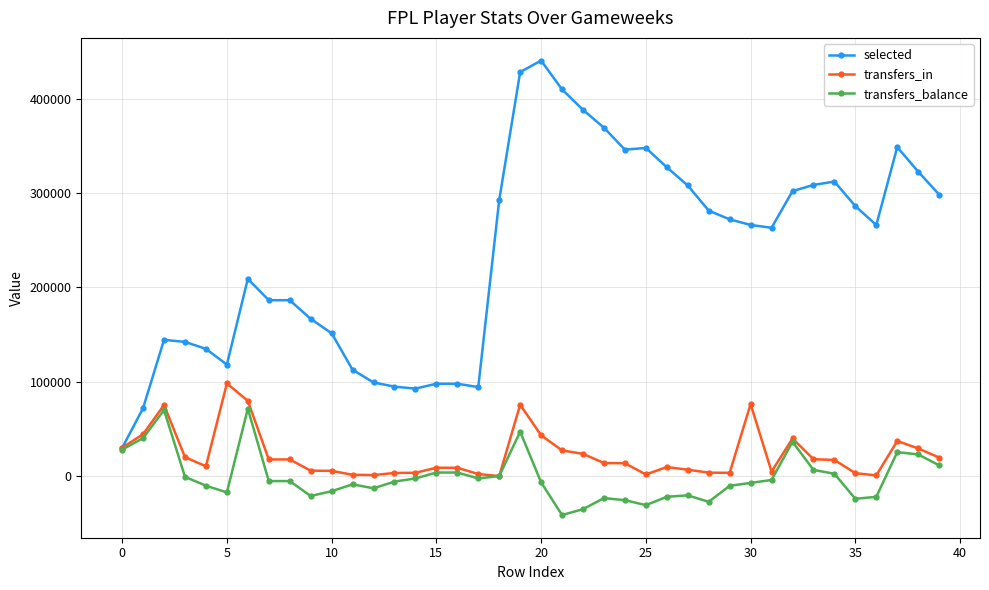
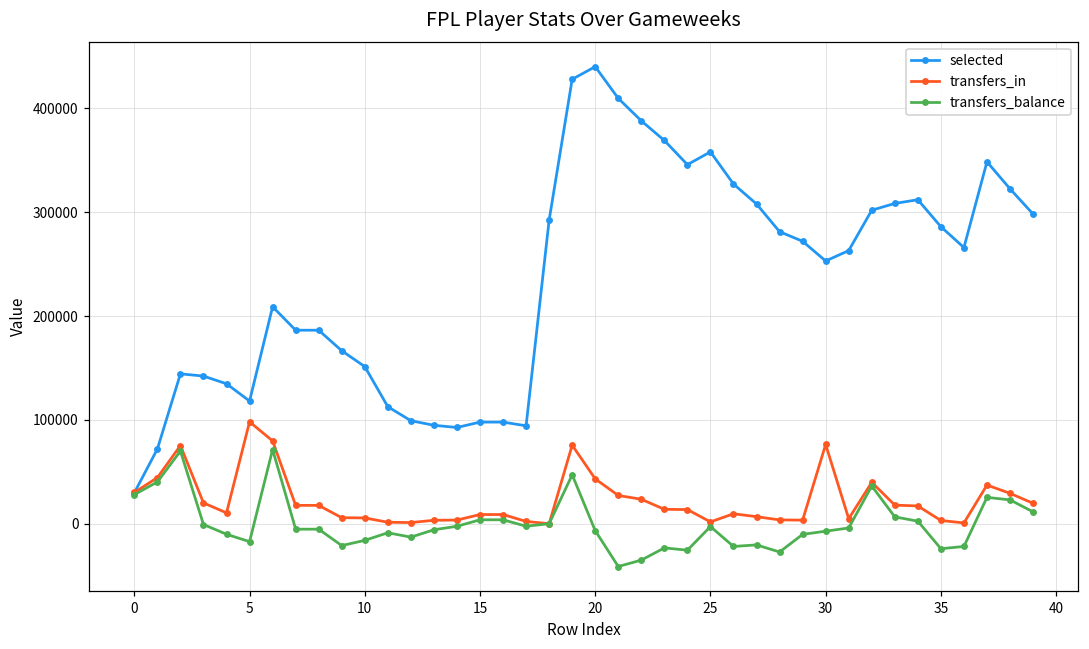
  {
    "selected": {
      "5": 120000,
      "10": 150000,
      "15": 100000,
      "20": 440000,
-     "25": 350000,
-     "30": 270000,
+     "25": 360000,
+     "30": 250000,
      "35": 290000
    },
    "transfers_in": {
      "5": 100000,
      "10": 10000,
      "15": 10000,
      "20": 40000,
      "25": 0,
      "30": 80000,
      "35": 0
    },
    "transfers_balance": {
      "5": -20000,
      "10": -20000,
      "15": 0,
      "20": -10000,
-     "25": -30000,
+     "25": 0,
      "30": -10000,
      "35": -20000
    }
  }
